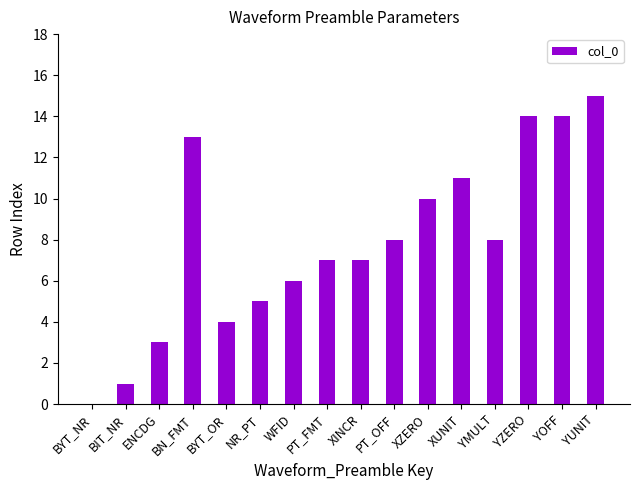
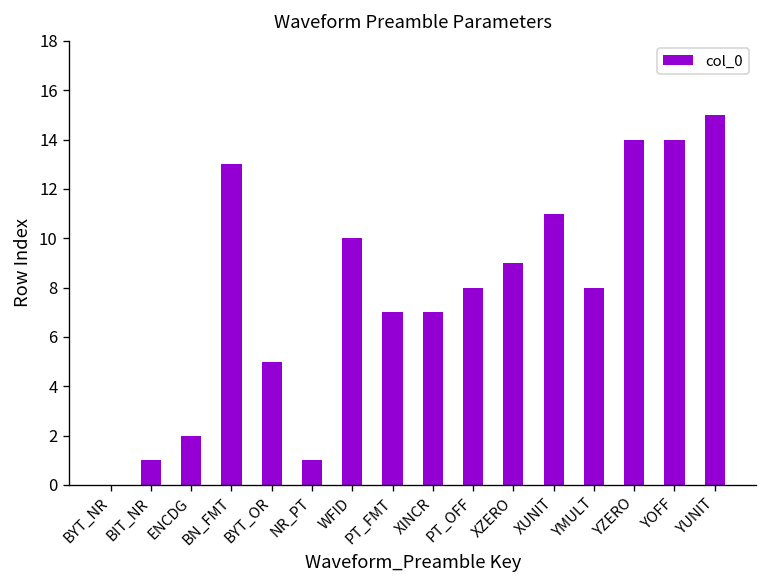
  {
    "BYT_NR": 0,
    "BIT_NR": 1,
-   "ENCDG": 3,
+   "ENCDG": 2,
    "BN_FMT": 13,
-   "BYT_OR": 4,
-   "NR_PT": 5,
-   "WFID": 6,
+   "BYT_OR": 5,
+   "NR_PT": 1,
+   "WFID": 10,
    "PT_FMT": 7,
    "XINCR": 7,
    "PT_OFF": 8,
-   "XZERO": 10,
+   "XZERO": 9,
    "XUNIT": 11,
    "YMULT": 8,
    "YZERO": 14,
    "YOFF": 14,
    "YUNIT": 15
  }
